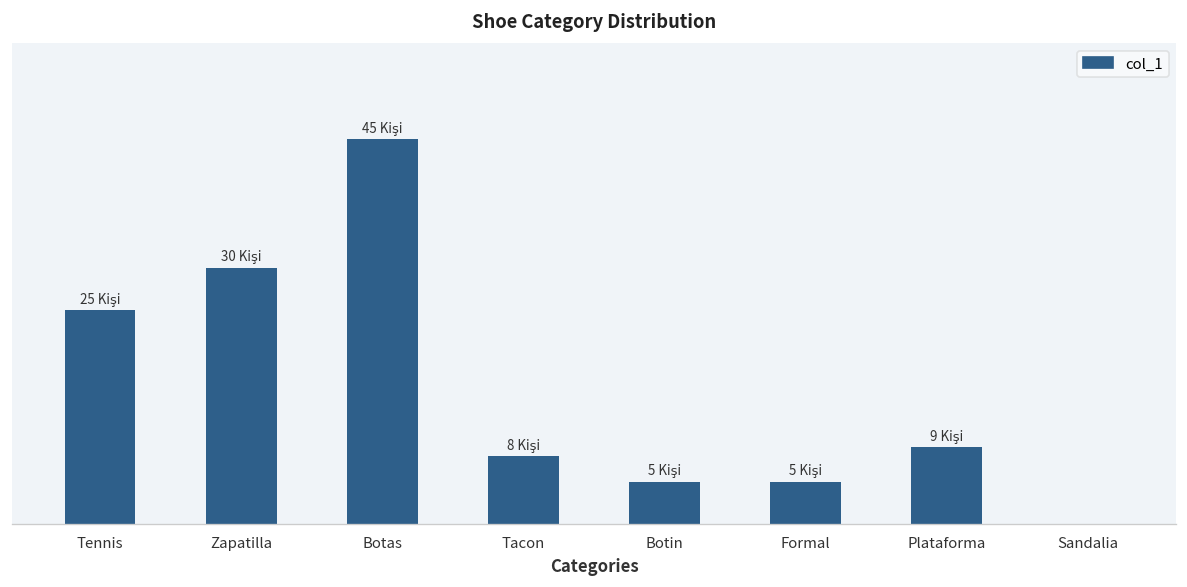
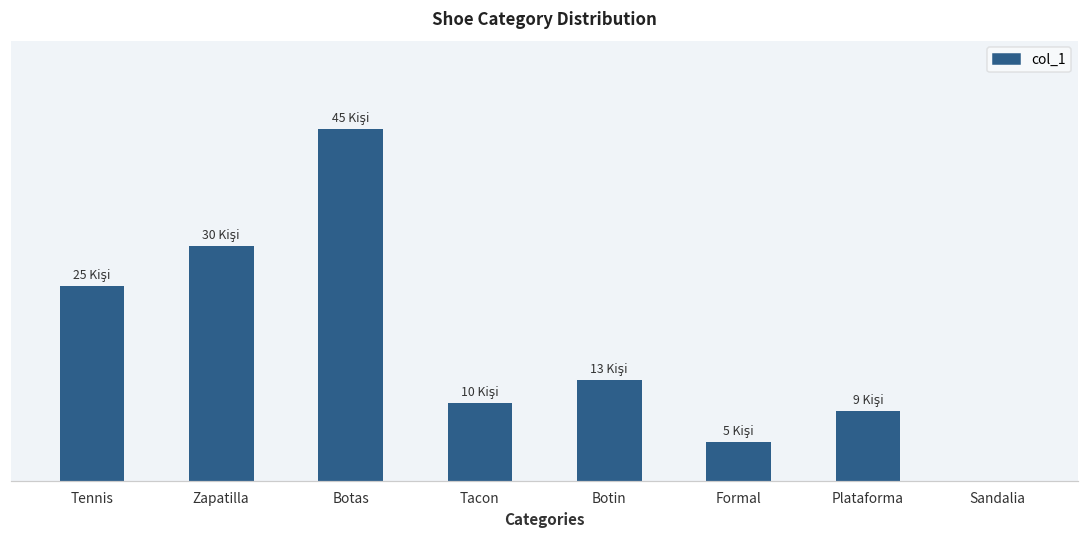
  {
    "Tennis": 25,
    "Zapatilla": 30,
    "Botas": 45,
-   "Tacon": 8,
-   "Botin": 5,
+   "Tacon": 10,
+   "Botin": 13,
    "Formal": 5,
    "Plataforma": 9
  }
